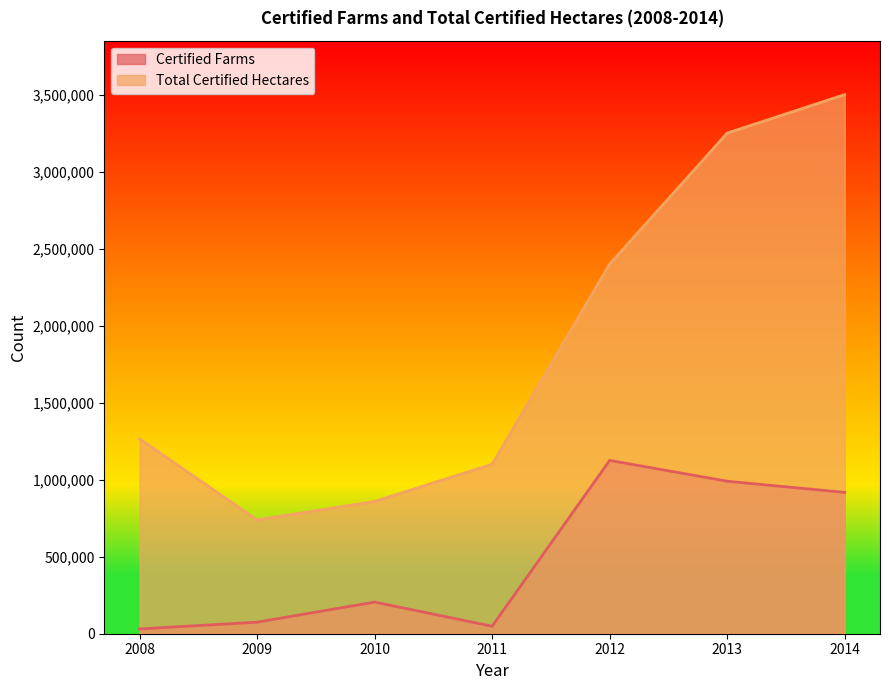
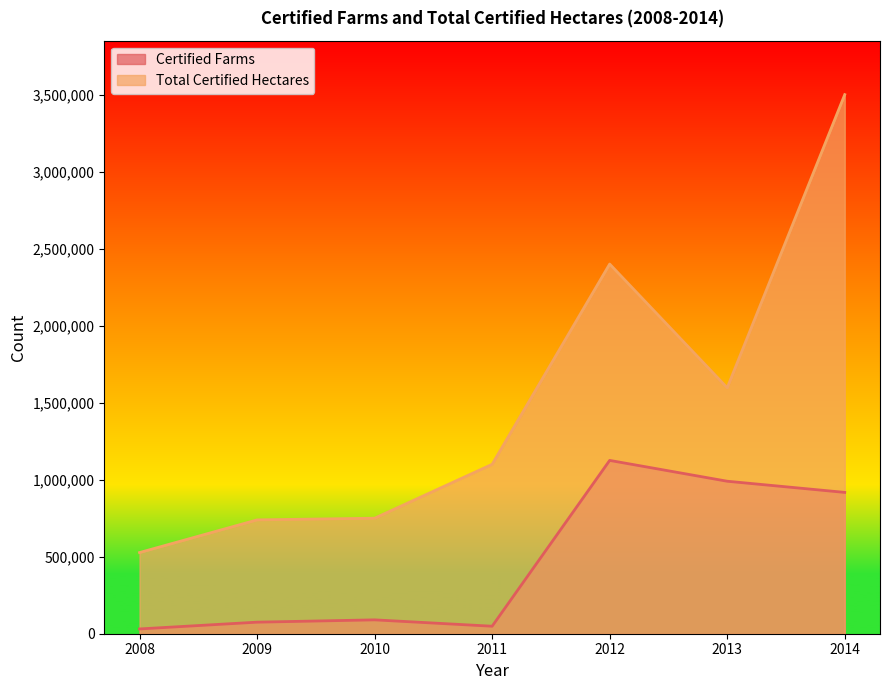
  {
    "Certified Farms": {
      "2008": "30,000",
      "2009": "80,000",
-     "2010": "210,000",
+     "2010": "90,000",
      "2011": "50,000",
      "2012": "1,130,000",
      "2013": "990,000",
      "2014": "920,000"
    },
    "Total Certified Hectares": {
-     "2008": "1,270,000",
+     "2008": "530,000",
      "2009": "740,000",
-     "2010": "860,000",
+     "2010": "750,000",
      "2011": "1,100,000",
      "2012": "2,400,000",
-     "2013": "3,250,000",
+     "2013": "1,600,000",
      "2014": "3,500,000"
    }
  }
